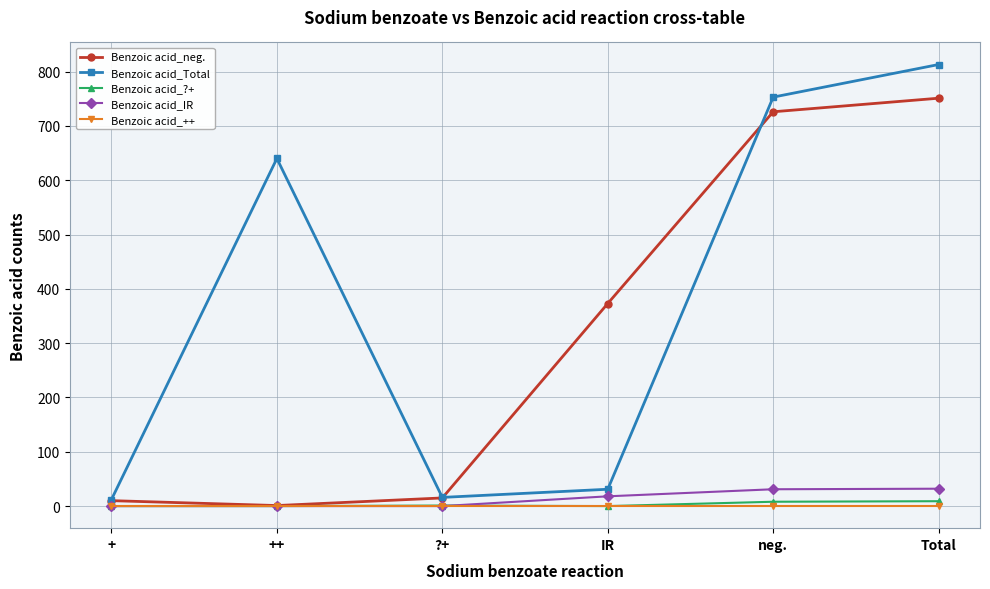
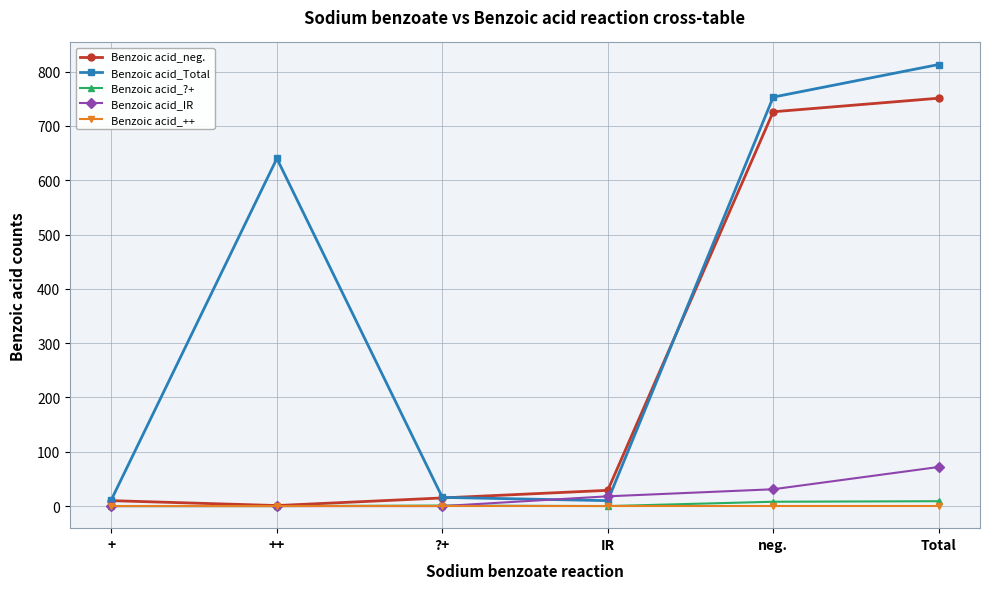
  {
    "Benzoic acid_neg.": {
-     "IR": 370,
+     "IR": 30,
      "neg.": 730,
      "Total": 750
    },
    "Benzoic acid_Total": {
      "++": 640,
-     "IR": 30,
+     "IR": 10,
      "neg.": 750,
      "Total": 810
    },
    "Benzoic acid_?+": {
      "neg.": 10,
      "Total": 10
    },
    "Benzoic acid_IR": {
      "IR": 20,
      "neg.": 30,
-     "Total": 30
+     "Total": 70
    },
    "Benzoic acid_++": {
      "neg.": 0,
      "Total": 0
    }
  }
